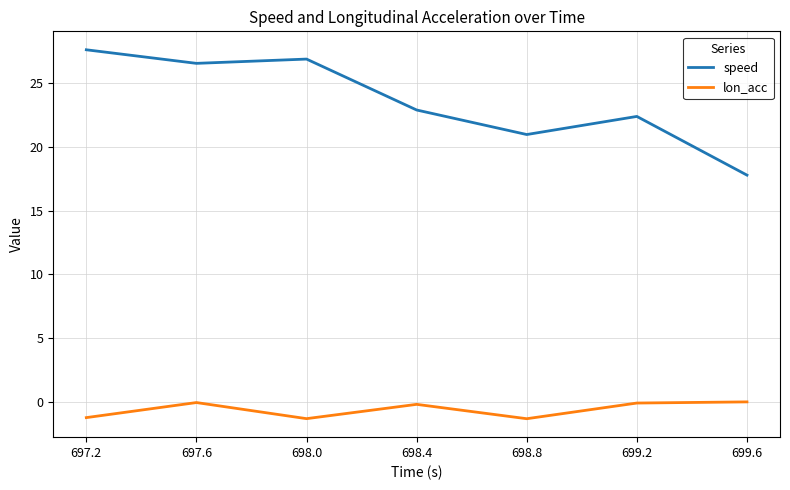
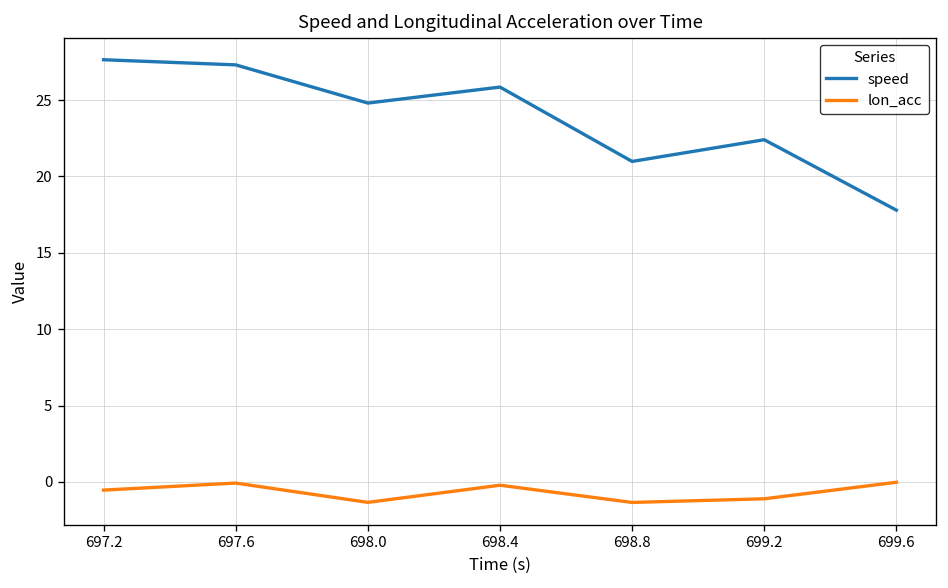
  {
    "speed": {
      "697.2": 27.6,
-     "697.6": 26.6,
-     "698.0": 26.9,
-     "698.4": 22.9,
+     "697.6": 27.3,
+     "698.0": 24.8,
+     "698.4": 25.8,
      "698.8": 21.0,
      "699.2": 22.4,
      "699.6": 17.8
    },
    "lon_acc": {
-     "697.2": -1.3,
+     "697.2": -0.5,
      "697.6": -0.1,
      "698.0": -1.3,
      "698.4": -0.2,
      "698.8": -1.3,
-     "699.2": -0.1,
+     "699.2": -1.1,
      "699.6": 0.0
    }
  }
